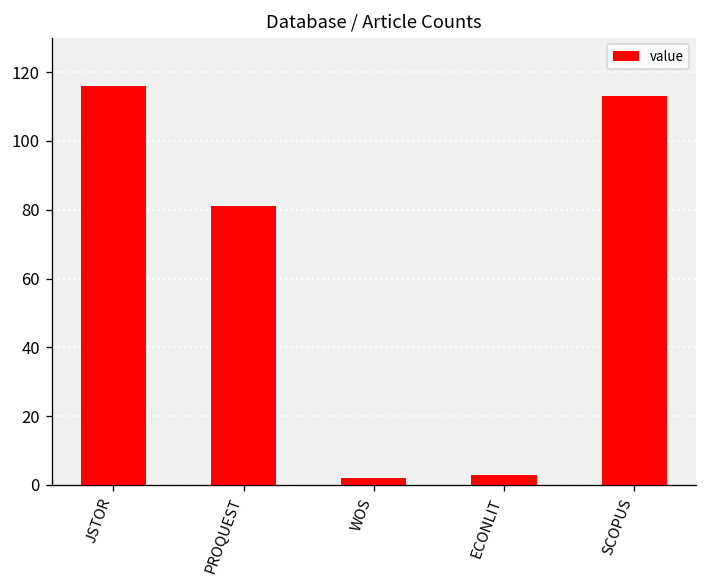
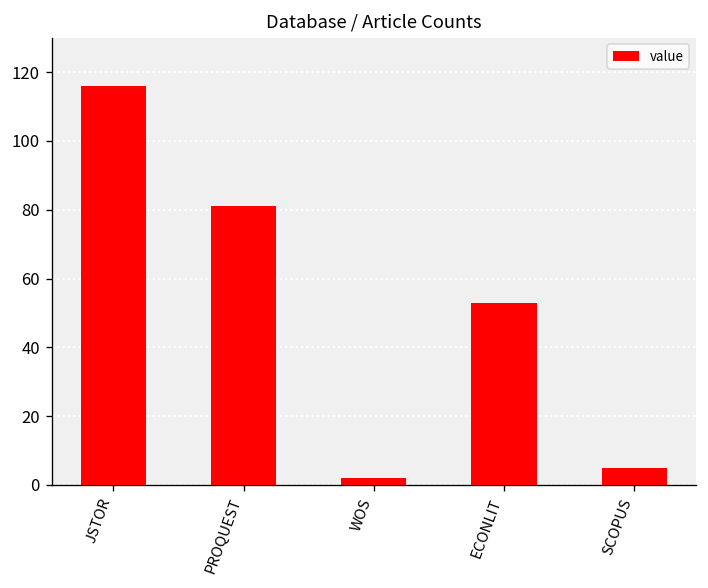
  {
    "JSTOR": 116,
    "PROQUEST": 81,
    "WOS": 2,
-   "ECONLIT": 3,
-   "SCOPUS": 113
+   "ECONLIT": 53,
+   "SCOPUS": 5
  }
